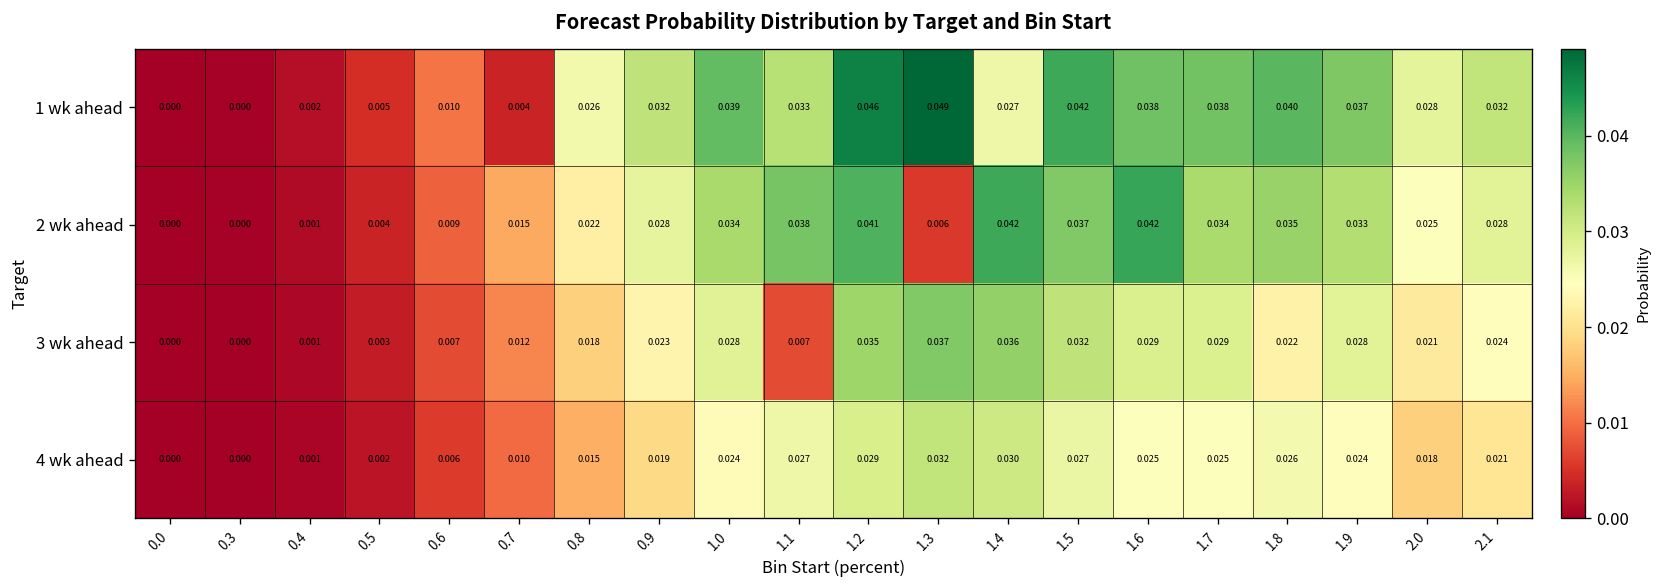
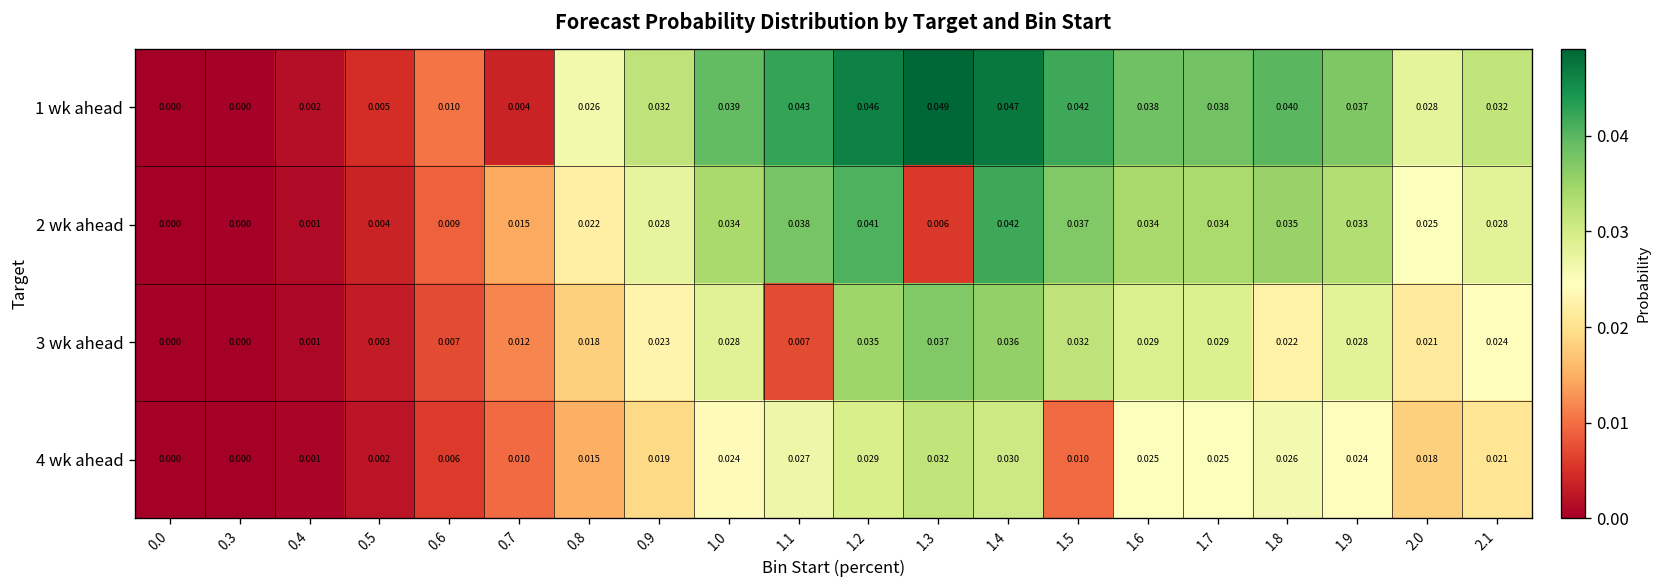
  {
    "1 wk ahead": {
      "0.0": 0.000,
      "0.3": 0.000,
      "0.4": 0.002,
      "0.5": 0.005,
      "0.6": 0.010,
      "0.7": 0.004,
      "0.8": 0.026,
      "0.9": 0.032,
      "1.0": 0.039,
-     "1.1": 0.033,
+     "1.1": 0.043,
      "1.2": 0.046,
      "1.3": 0.049,
-     "1.4": 0.027,
+     "1.4": 0.047,
      "1.5": 0.042,
      "1.6": 0.038,
      "1.7": 0.038,
      "1.8": 0.040,
      "1.9": 0.037,
      "2.0": 0.028,
      "2.1": 0.032
    },
    "2 wk ahead": {
      "0.0": 0.000,
      "0.3": 0.000,
      "0.4": 0.001,
      "0.5": 0.004,
      "0.6": 0.009,
      "0.7": 0.015,
      "0.8": 0.022,
      "0.9": 0.028,
      "1.0": 0.034,
      "1.1": 0.038,
      "1.2": 0.041,
      "1.3": 0.006,
      "1.4": 0.042,
      "1.5": 0.037,
-     "1.6": 0.042,
+     "1.6": 0.034,
      "1.7": 0.034,
      "1.8": 0.035,
      "1.9": 0.033,
      "2.0": 0.025,
      "2.1": 0.028
    },
    "3 wk ahead": {
      "0.0": 0.000,
      "0.3": 0.000,
      "0.4": 0.001,
      "0.5": 0.003,
      "0.6": 0.007,
      "0.7": 0.012,
      "0.8": 0.018,
      "0.9": 0.023,
      "1.0": 0.028,
      "1.1": 0.007,
      "1.2": 0.035,
      "1.3": 0.037,
      "1.4": 0.036,
      "1.5": 0.032,
      "1.6": 0.029,
      "1.7": 0.029,
      "1.8": 0.022,
      "1.9": 0.028,
      "2.0": 0.021,
      "2.1": 0.024
    },
    "4 wk ahead": {
      "0.0": 0.000,
      "0.3": 0.000,
      "0.4": 0.001,
      "0.5": 0.002,
      "0.6": 0.006,
      "0.7": 0.010,
      "0.8": 0.015,
      "0.9": 0.019,
      "1.0": 0.024,
      "1.1": 0.027,
      "1.2": 0.029,
      "1.3": 0.032,
      "1.4": 0.030,
-     "1.5": 0.027,
+     "1.5": 0.010,
      "1.6": 0.025,
      "1.7": 0.025,
      "1.8": 0.026,
      "1.9": 0.024,
      "2.0": 0.018,
      "2.1": 0.021
    }
  }
